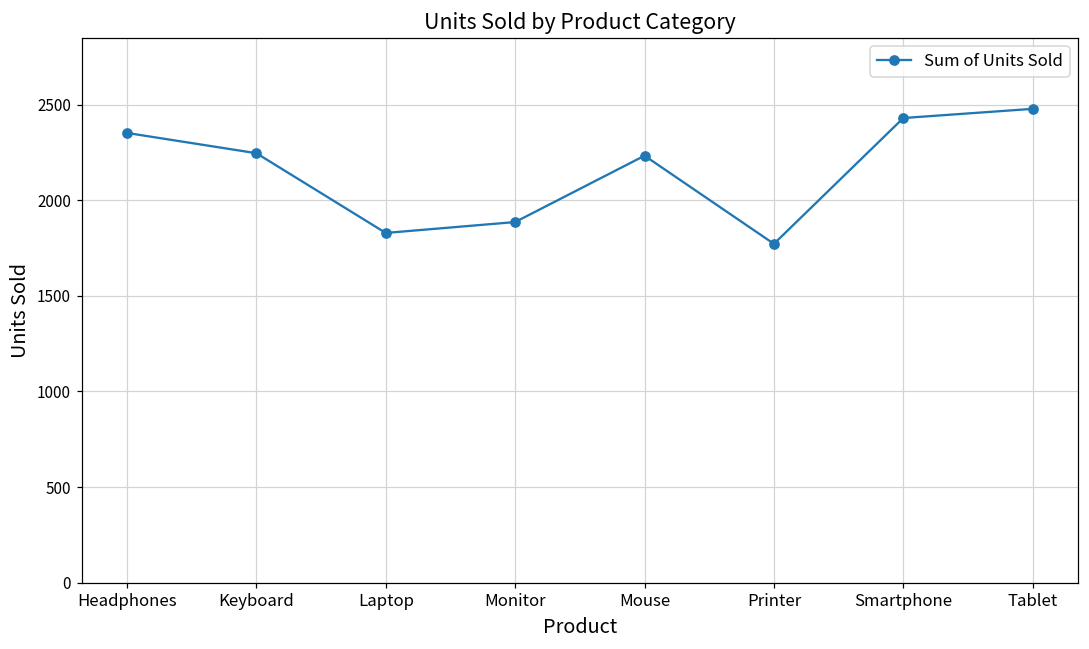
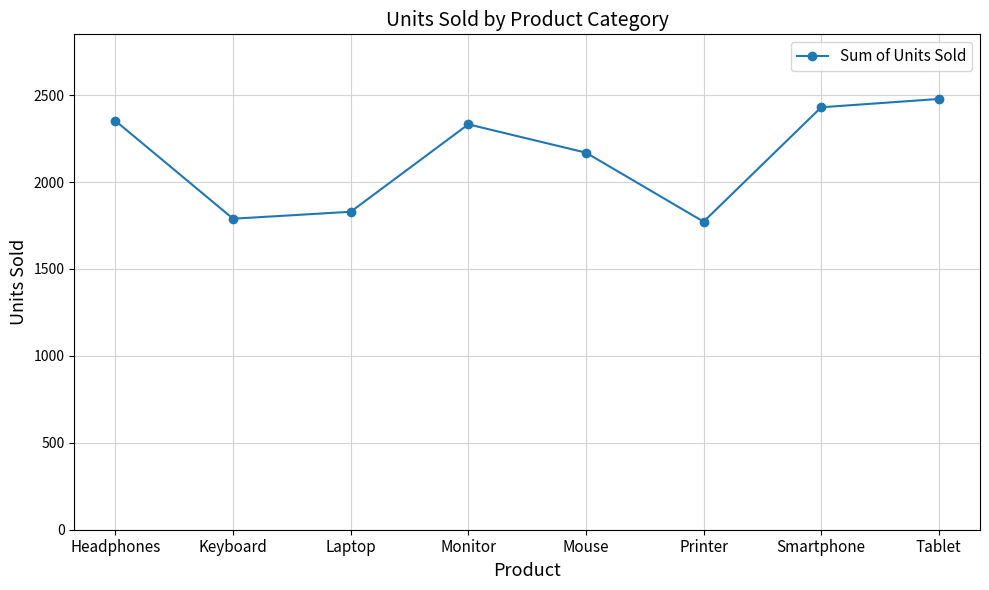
  {
    "Headphones": 2350,
-   "Keyboard": 2250,
+   "Keyboard": 1790,
    "Laptop": 1830,
-   "Monitor": 1890,
-   "Mouse": 2230,
+   "Monitor": 2330,
+   "Mouse": 2170,
    "Printer": 1770,
    "Smartphone": 2430,
    "Tablet": 2480
  }
